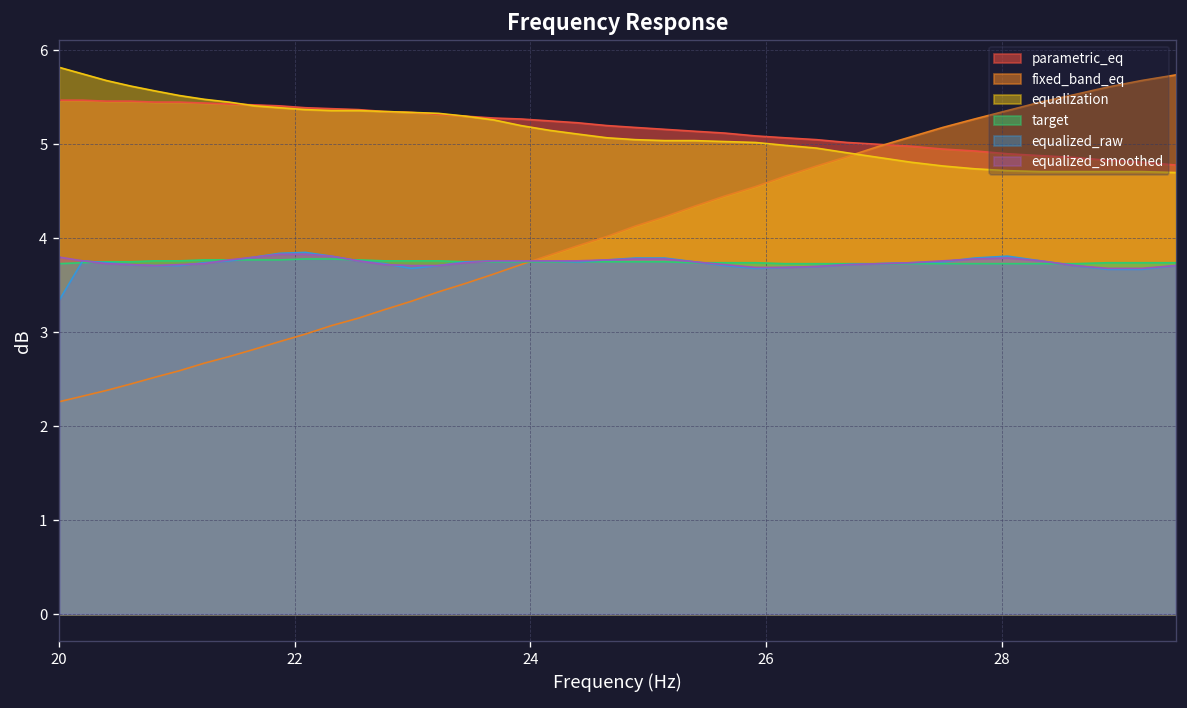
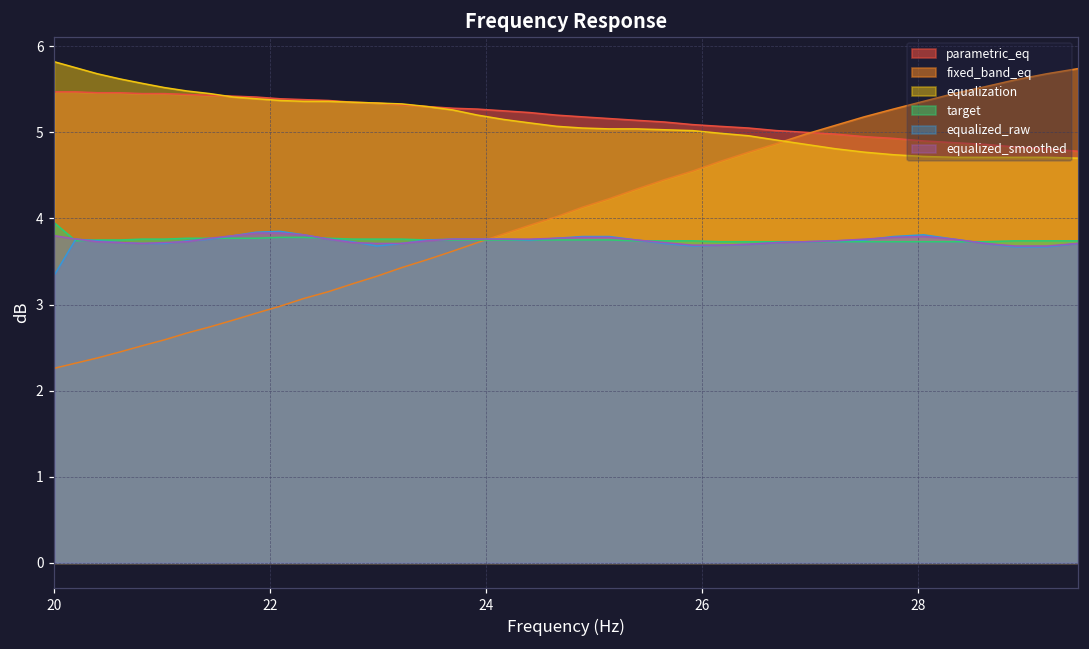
  {
    "target": {
-     "20": 3.7
+     "20": 4.0
    },
    "equalized_raw": {
      "20": 3.3
    },
    "equalized_smoothed": {
      "20": 3.8
    }
  }
